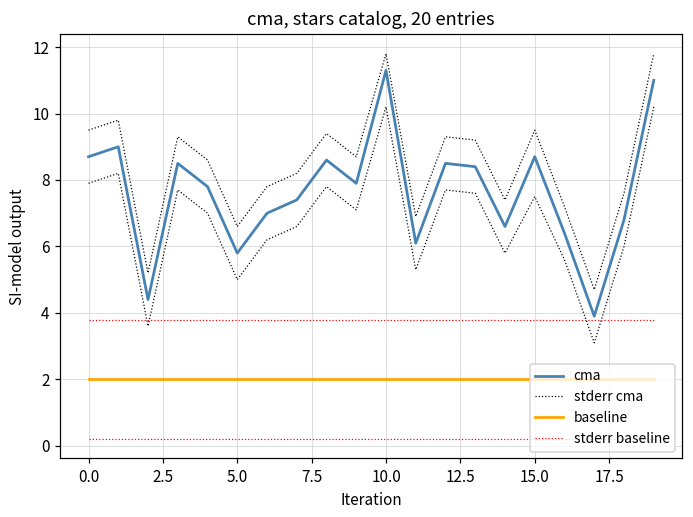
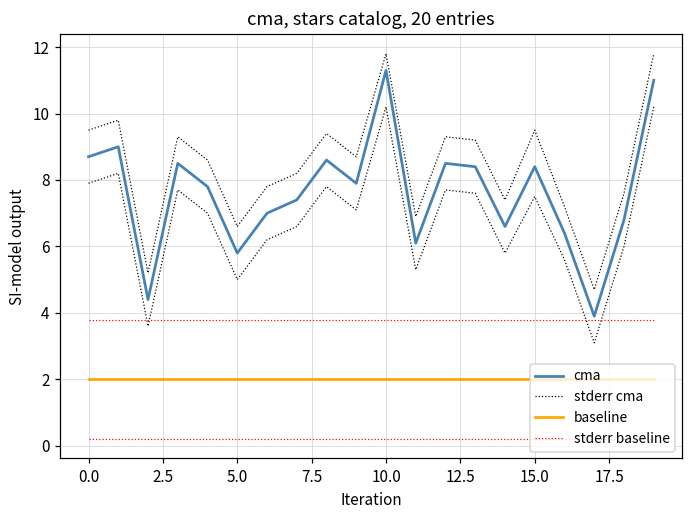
  {
    "cma": {
      "0.0": 8.7,
      "5.0": 5.8,
      "10.0": 11.3,
-     "15.0": 8.7
+     "15.0": 8.4
    },
    "baseline": {
      "0.0": 2.0,
      "5.0": 2.0,
      "10.0": 2.0
    }
  }
